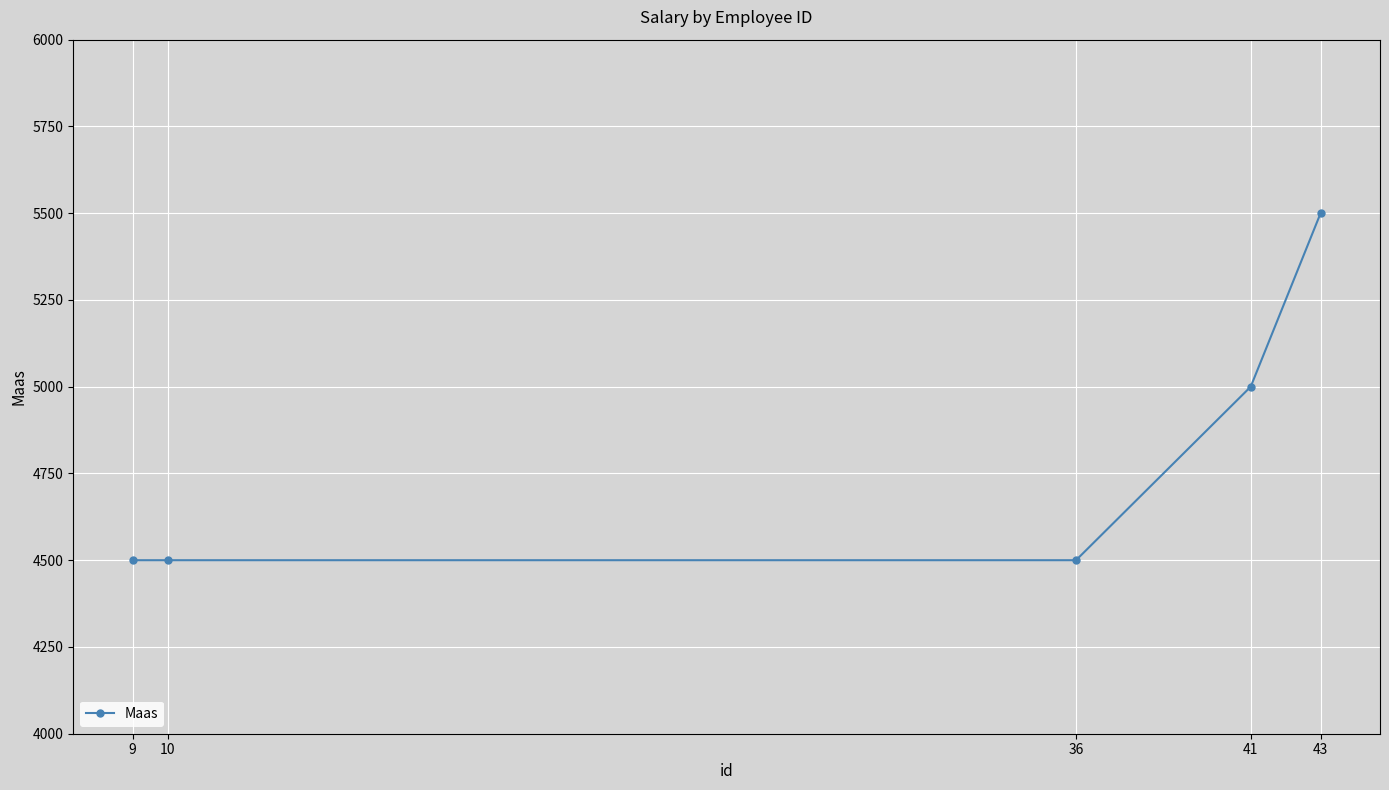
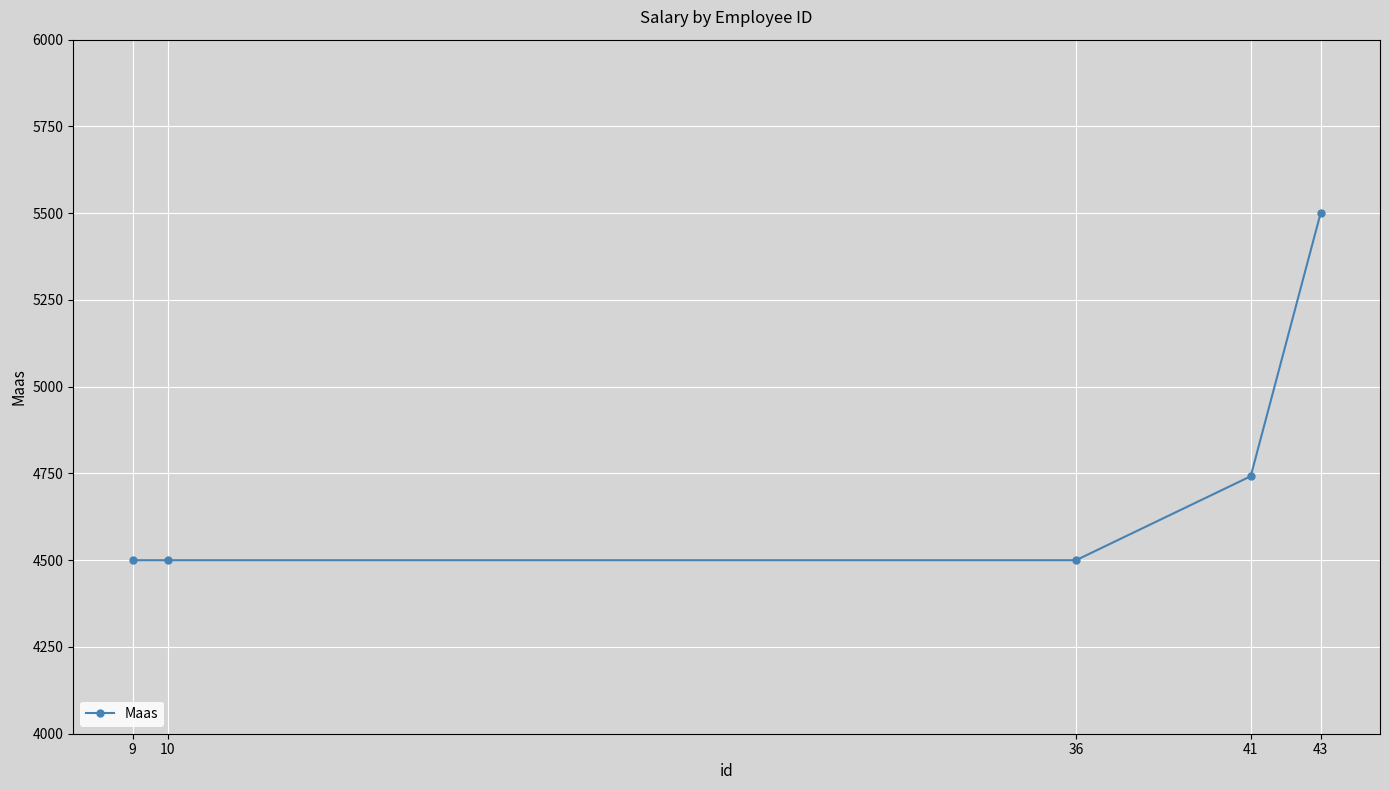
  {
    "9": 4500,
    "10": 4500,
    "36": 4500,
-   "41": 5000,
+   "41": 4740,
    "43": 5500
  }
